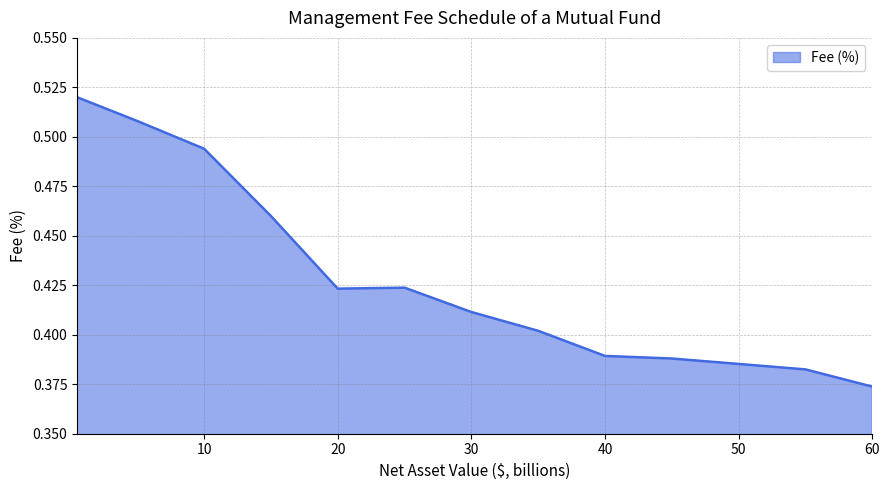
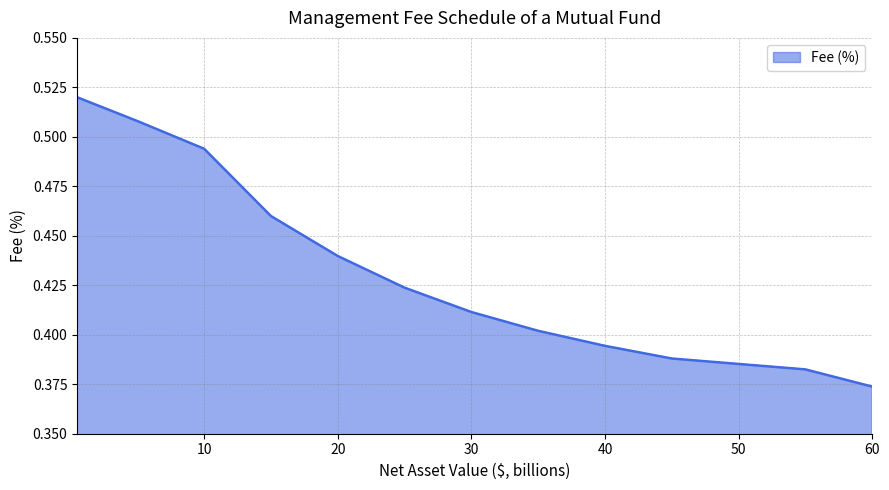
  {
    "10": 0.494,
-   "20": 0.423,
+   "20": 0.440,
    "30": 0.412,
-   "40": 0.389,
+   "40": 0.394,
    "60": 0.374
  }
